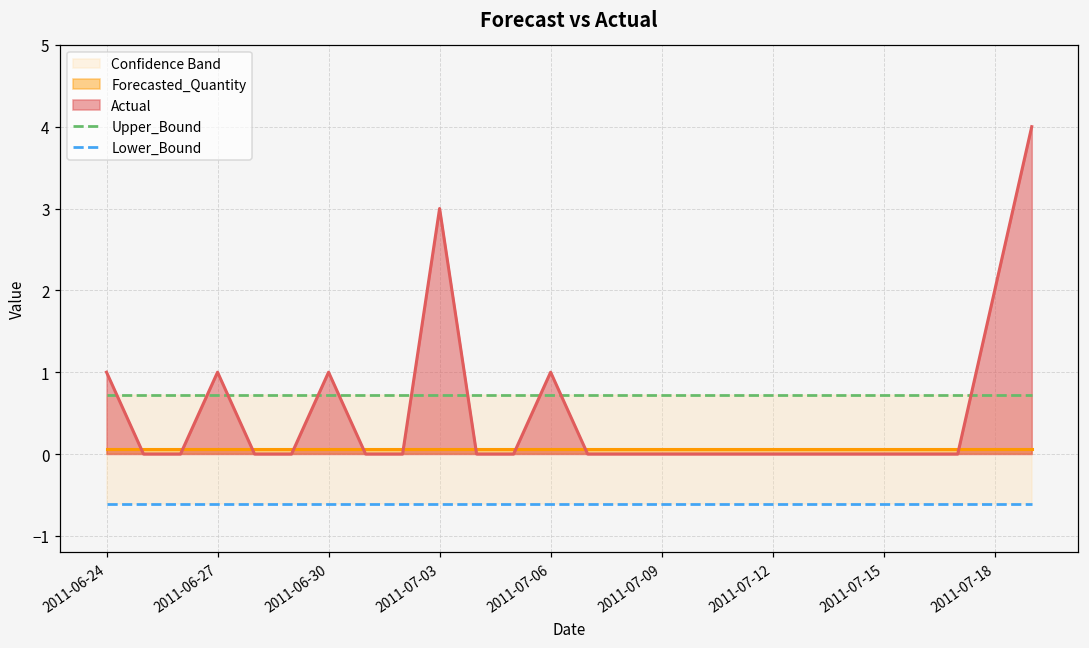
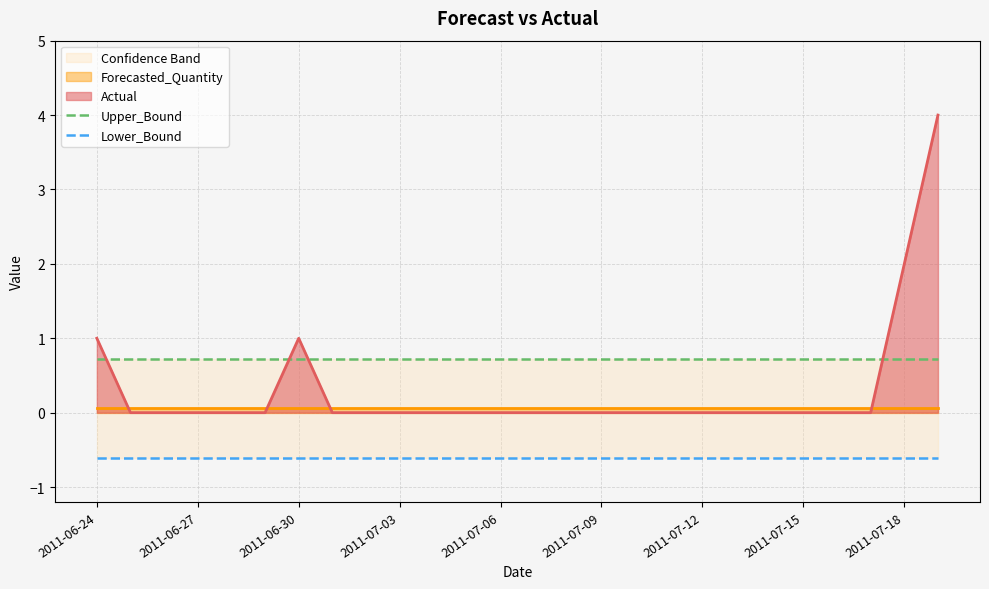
  {
    "Confidence Band": {
      "2011-06-24": 0.7,
      "2011-06-27": 0.7,
      "2011-06-30": 0.7,
      "2011-07-03": 0.7,
      "2011-07-06": 0.7,
      "2011-07-09": 0.7,
      "2011-07-12": 0.7,
      "2011-07-15": 0.7,
      "2011-07-18": 0.7
    },
    "Lower_Bound": {
      "2011-06-24": -0.6,
      "2011-06-27": -0.6,
      "2011-06-30": -0.6,
      "2011-07-03": -0.6,
      "2011-07-06": -0.6,
      "2011-07-09": -0.6,
      "2011-07-12": -0.6,
      "2011-07-15": -0.6,
      "2011-07-18": -0.6
    },
    "Forecasted_Quantity": {
      "2011-06-24": 0.1,
      "2011-06-27": 0.1,
      "2011-06-30": 0.1,
      "2011-07-03": 0.1,
      "2011-07-06": 0.1,
      "2011-07-09": 0.1,
      "2011-07-12": 0.1,
      "2011-07-15": 0.1,
      "2011-07-18": 0.1
    },
    "Actual": {
      "2011-06-24": 1,
-     "2011-06-27": 1,
+     "2011-06-27": 0,
      "2011-06-30": 1,
-     "2011-07-03": 3,
-     "2011-07-06": 1,
+     "2011-07-03": 0,
+     "2011-07-06": 0,
      "2011-07-09": 0,
      "2011-07-12": 0,
      "2011-07-15": 0,
      "2011-07-18": 2
    }
  }
